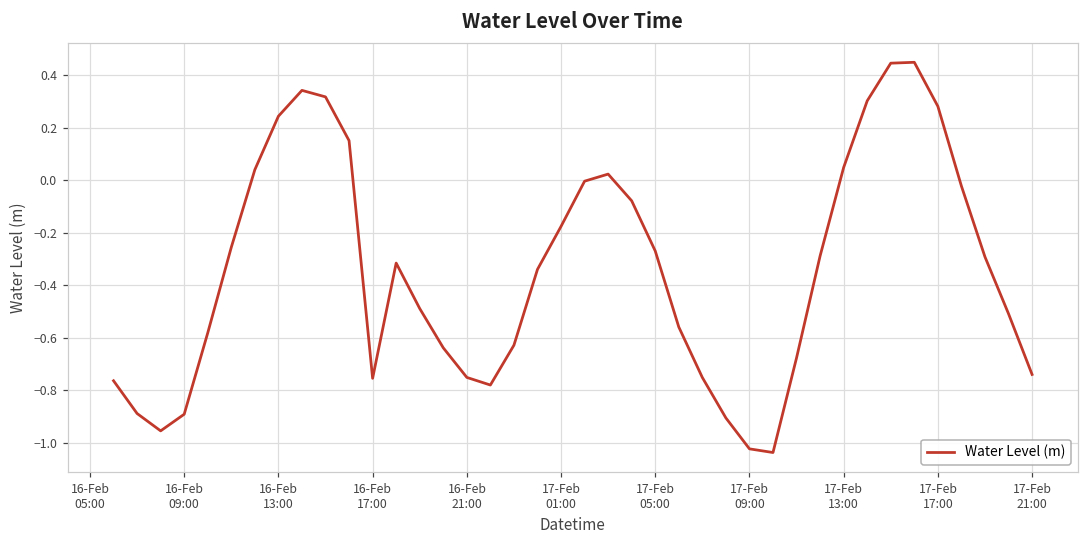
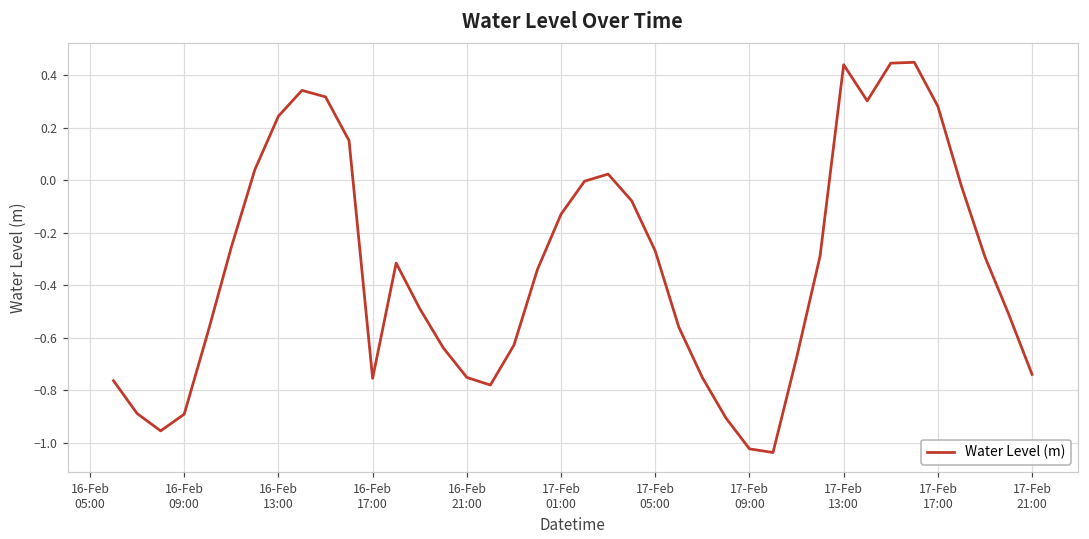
  {
    "16-Feb 09:00": -0.89,
    "16-Feb 13:00": 0.24,
    "16-Feb 17:00": -0.75,
    "16-Feb 21:00": -0.75,
-   "17-Feb 01:00": -0.18,
+   "17-Feb 01:00": -0.13,
    "17-Feb 05:00": -0.27,
    "17-Feb 09:00": -1.02,
-   "17-Feb 13:00": 0.05,
+   "17-Feb 13:00": 0.44,
    "17-Feb 17:00": 0.28,
    "17-Feb 21:00": -0.74
  }
